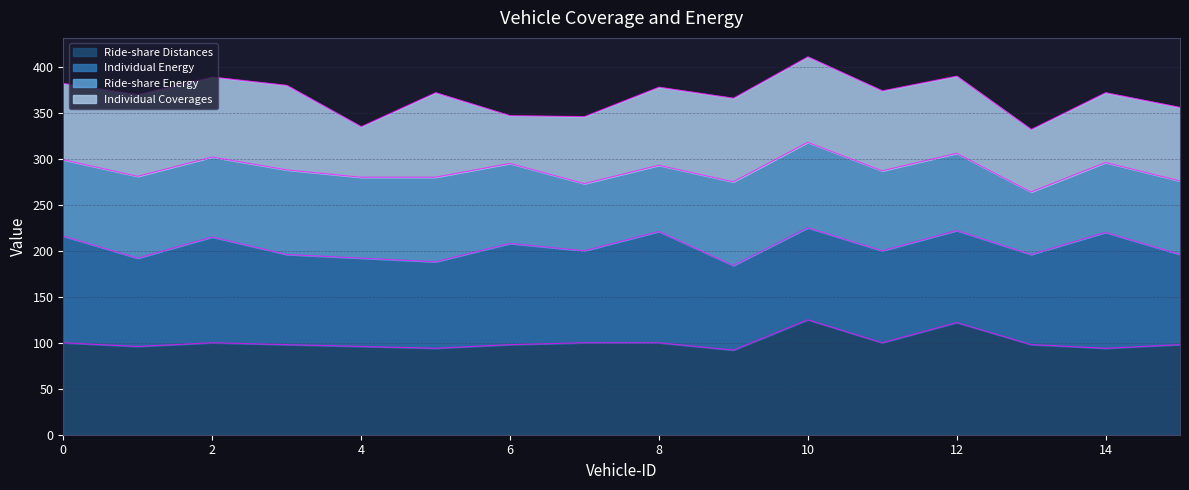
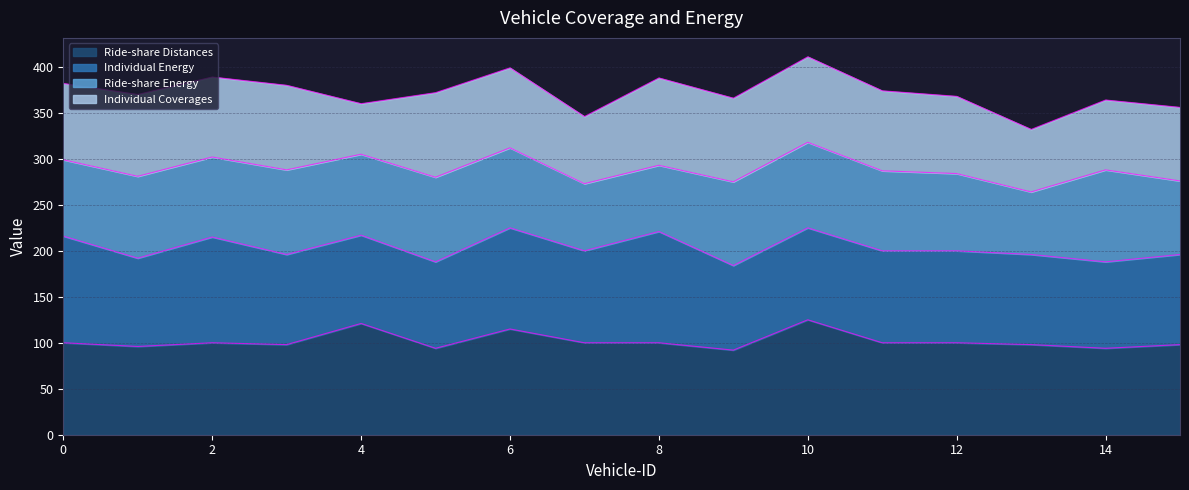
  {
    "Ride-share Distances": {
      "0": 100,
      "2": 100,
-     "4": 100,
-     "6": 100,
+     "4": 120,
+     "6": 120,
      "8": 100,
      "10": 130,
-     "12": 120,
+     "12": 100,
      "14": 90
    },
    "Individual Energy": {
      "0": 120,
      "2": 120,
      "4": 100,
      "6": 110,
      "8": 120,
      "10": 100,
      "12": 100,
-     "14": 130
+     "14": 90
    },
    "Ride-share Energy": {
      "0": 80,
      "2": 90,
      "4": 90,
      "6": 90,
      "8": 70,
      "10": 90,
      "12": 80,
-     "14": 80
+     "14": 100
    },
    "Individual Coverages": {
      "0": 80,
      "4": 60,
-     "6": 50,
-     "8": 90,
+     "6": 90,
+     "8": 100,
      "10": 90,
      "12": 80,
      "14": 80
    }
  }
